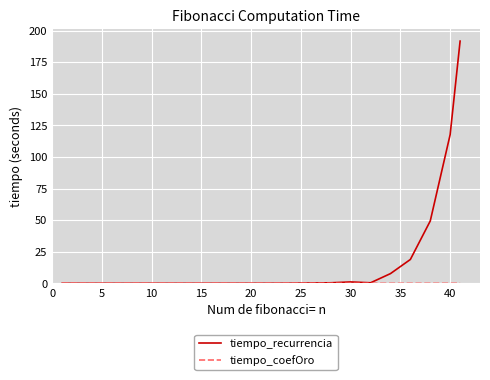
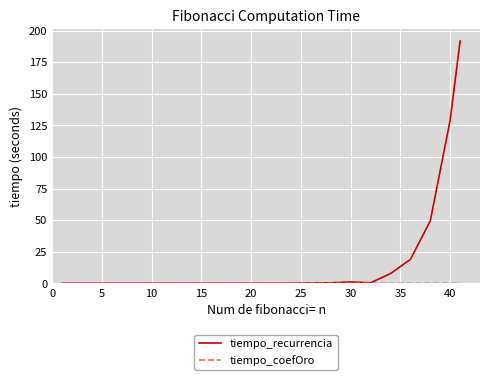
  {
    "tiempo_recurrencia": {
-     "40": 118
+     "40": 129
    },
    "tiempo_coefOro": {
      "40": 0
    }
  }
